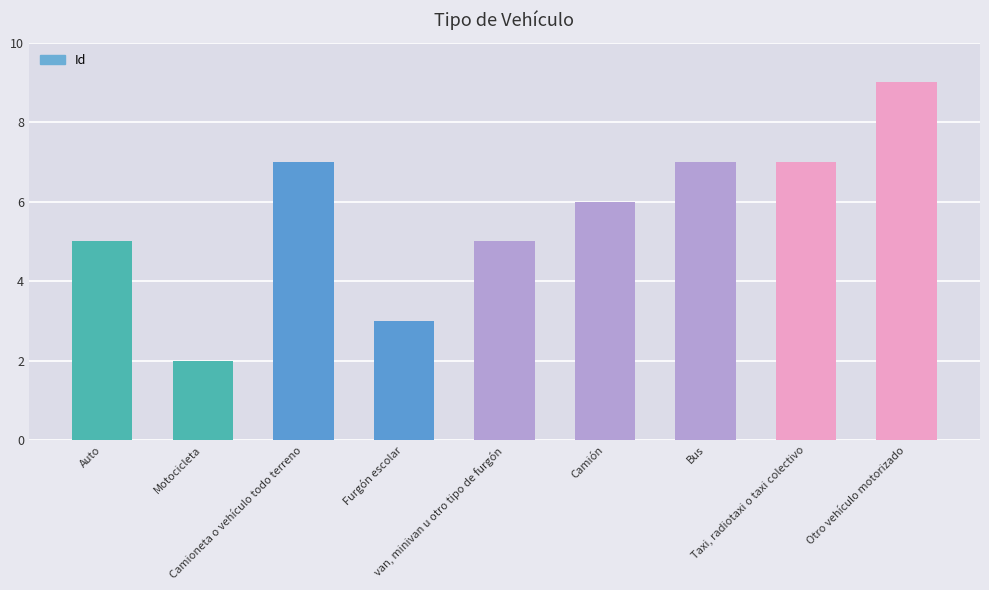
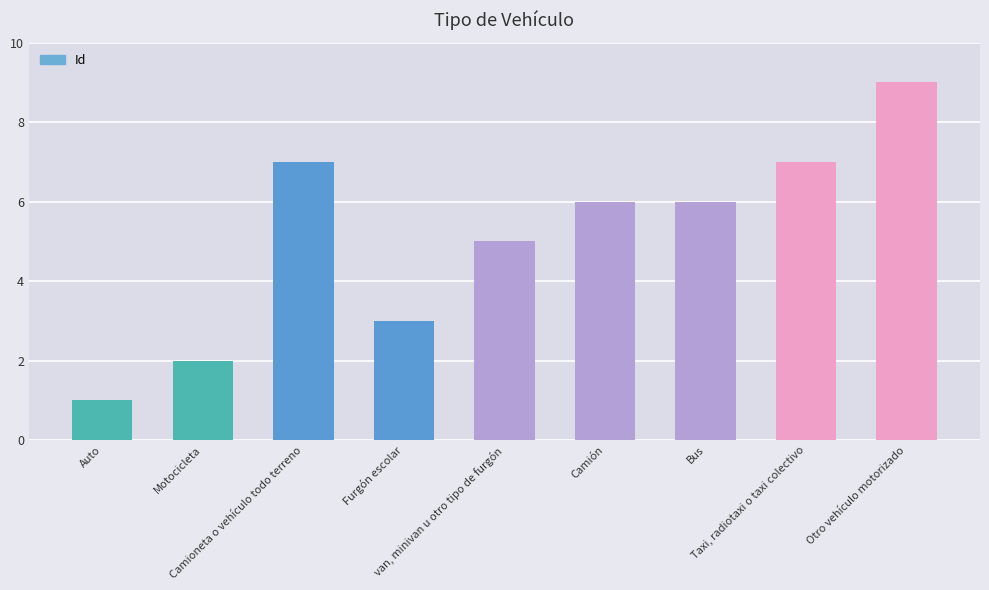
  {
-   "Auto": 5,
+   "Auto": 1,
    "Motocicleta": 2,
    "Camioneta o vehículo todo terreno": 7,
    "Furgón escolar": 3,
    "van, minivan u otro tipo de furgón": 5,
    "Camión": 6,
-   "Bus": 7,
+   "Bus": 6,
    "Taxi, radiotaxi o taxi colectivo": 7,
    "Otro vehículo motorizado": 9
  }
